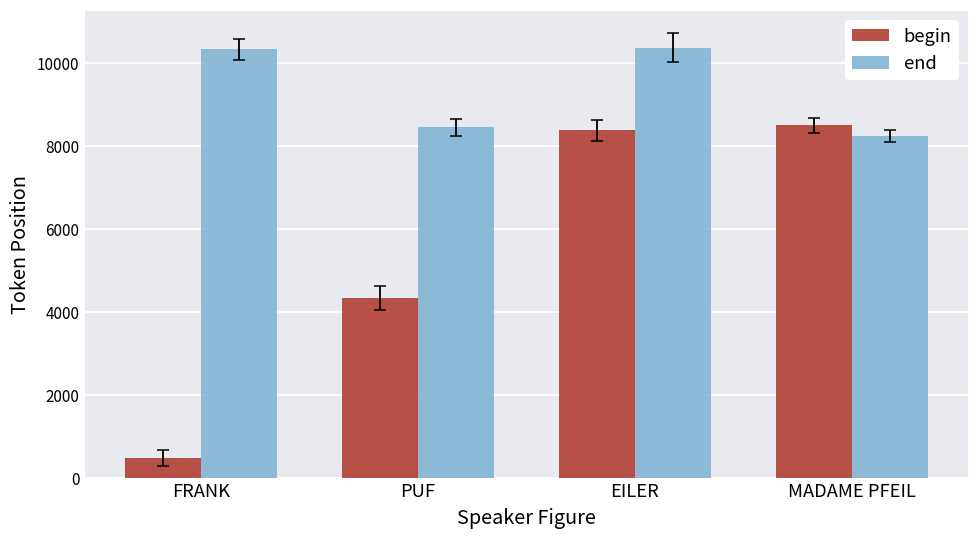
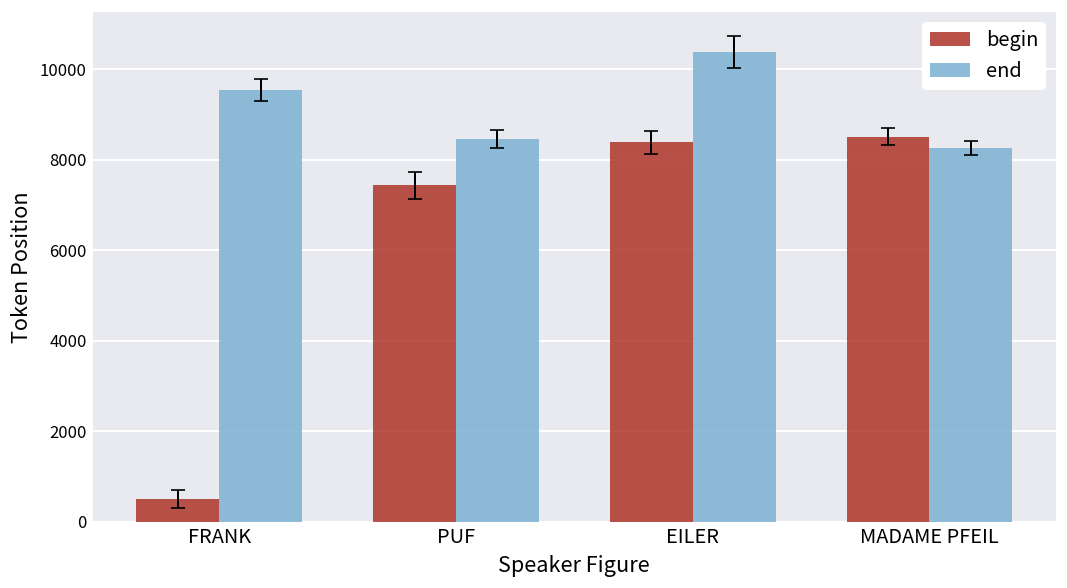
  {
    "begin": {
      "FRANK": 500,
-     "PUF": 4300,
+     "PUF": 7400,
      "EILER": 8400,
      "MADAME PFEIL": 8500
    },
    "end": {
-     "FRANK": 10300,
+     "FRANK": 9500,
      "PUF": 8500,
      "EILER": 10400,
      "MADAME PFEIL": 8300
    }
  }
